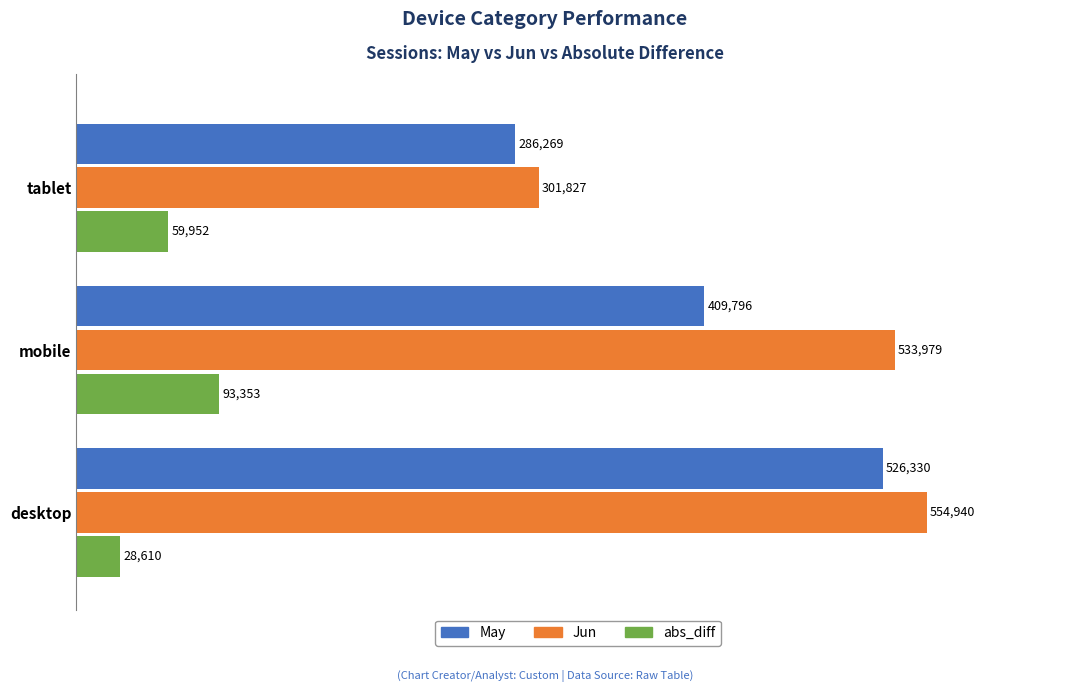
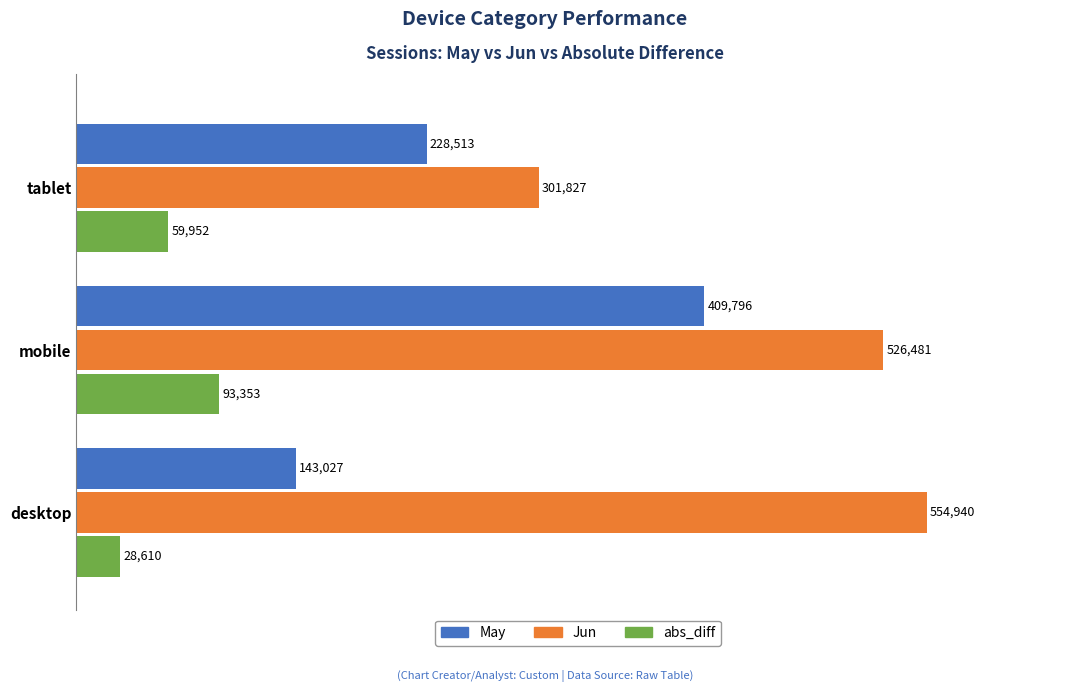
  {
    "May": {
-     "tablet": "286,269",
+     "tablet": "228,513",
      "mobile": "409,796",
-     "desktop": "526,330"
+     "desktop": "143,027"
    },
    "Jun": {
      "tablet": "301,827",
-     "mobile": "533,979",
+     "mobile": "526,481",
      "desktop": "554,940"
    },
    "abs_diff": {
      "tablet": "59,952",
      "mobile": "93,353",
      "desktop": "28,610"
    }
  }
